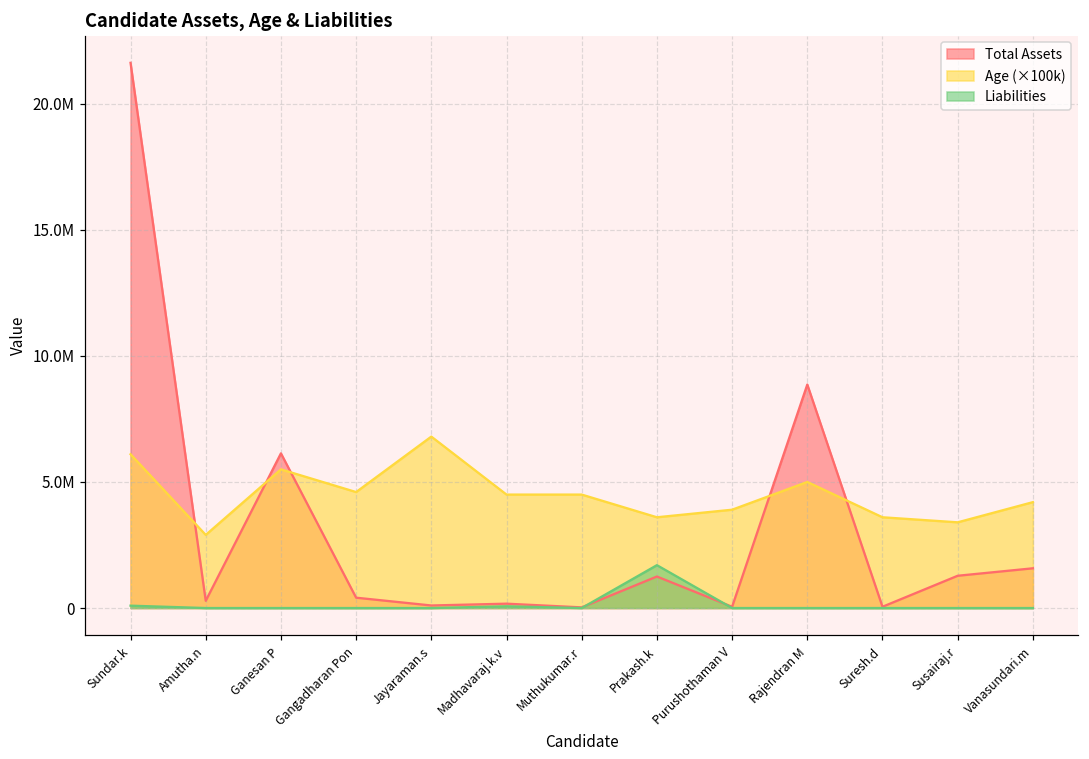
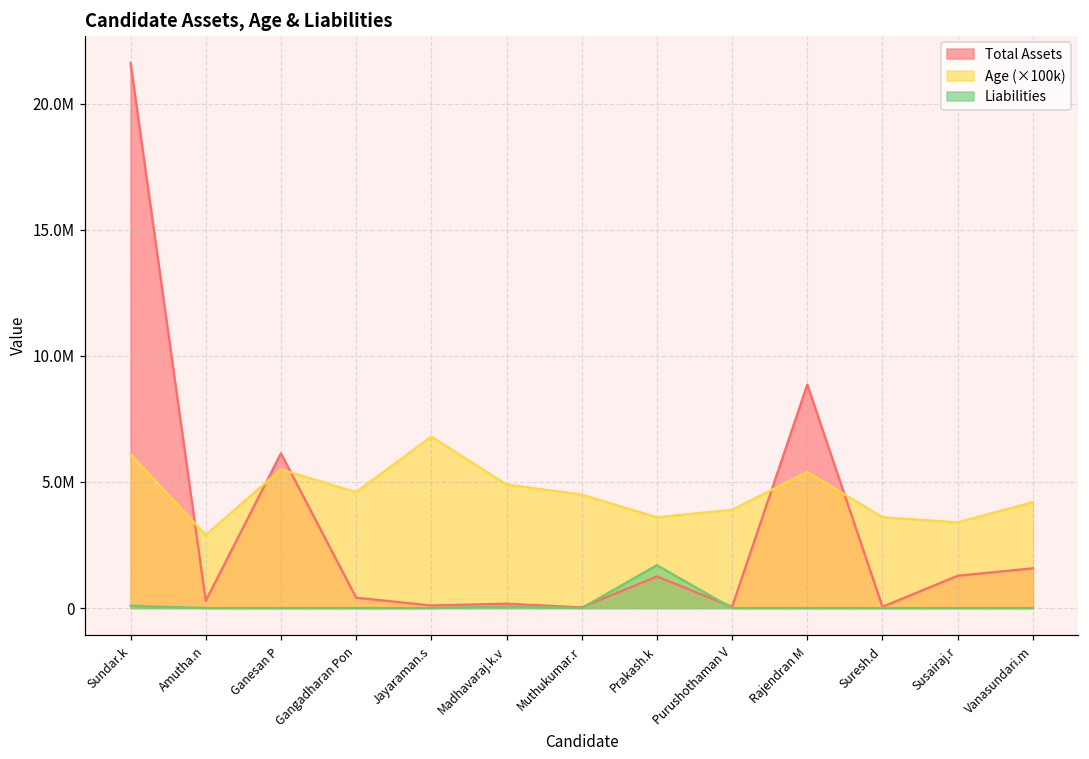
  {
    "Total Assets": {
      "Sundar.k": 21600000,
      "Amutha.n": 300000,
      "Ganesan P": 6100000,
      "Gangadharan Pon": 400000,
      "Prakash.k": 1300000,
      "Rajendran M": 8900000,
      "Susairaj.r": 1300000,
      "Vanasundari.m": 1600000
    },
    "Age (×100k)": {
      "Sundar.k": 6100000,
      "Amutha.n": 2900000,
      "Ganesan P": 5500000,
      "Gangadharan Pon": 4600000,
      "Jayaraman.s": 6800000,
-     "Madhavaraj.k.v": 4500000,
+     "Madhavaraj.k.v": 4900000,
      "Muthukumar.r": 4500000,
      "Prakash.k": 3600000,
      "Purushothaman V": 3900000,
-     "Rajendran M": 5000000,
+     "Rajendran M": 5400000,
      "Suresh.d": 3600000,
      "Susairaj.r": 3400000,
      "Vanasundari.m": 4200000
    },
    "Liabilities": {
      "Sundar.k": 100000,
      "Amutha.n": 0,
      "Ganesan P": 0,
      "Gangadharan Pon": 0,
      "Prakash.k": 1700000,
      "Rajendran M": 0,
      "Susairaj.r": 0,
      "Vanasundari.m": 0
    }
  }
